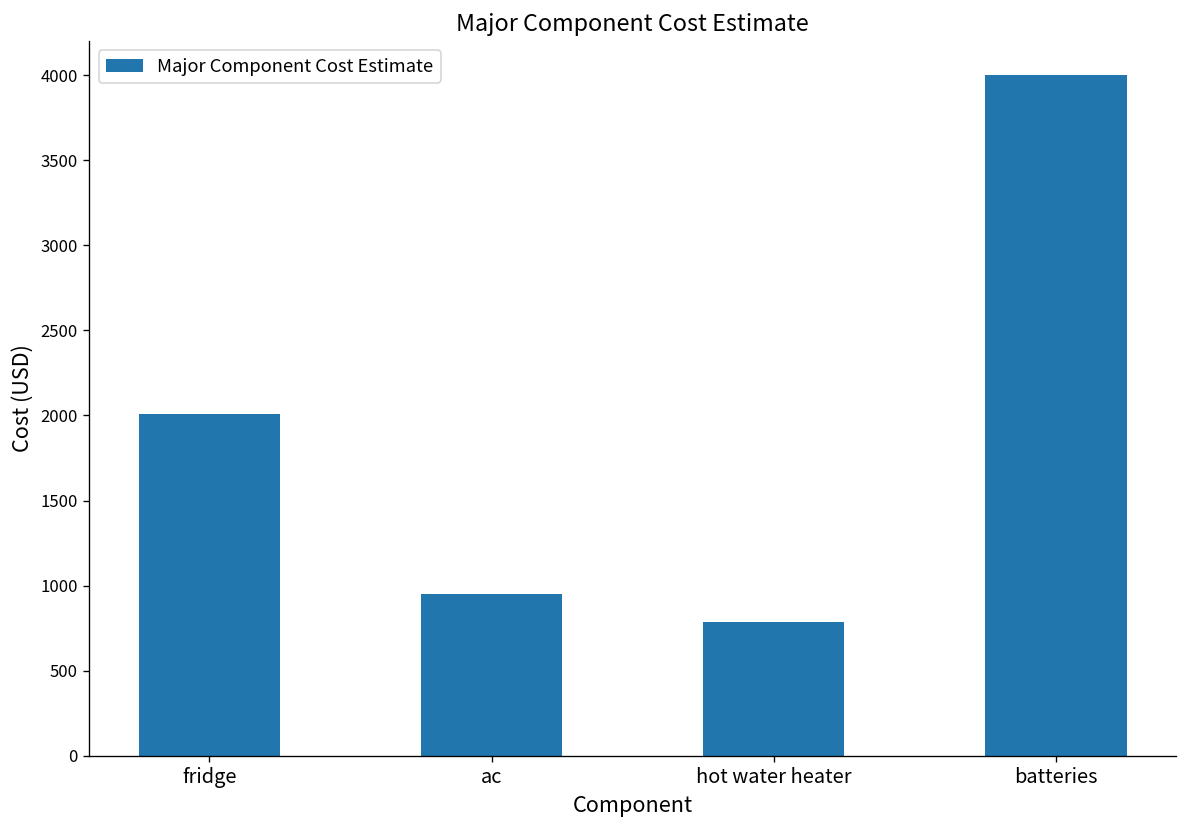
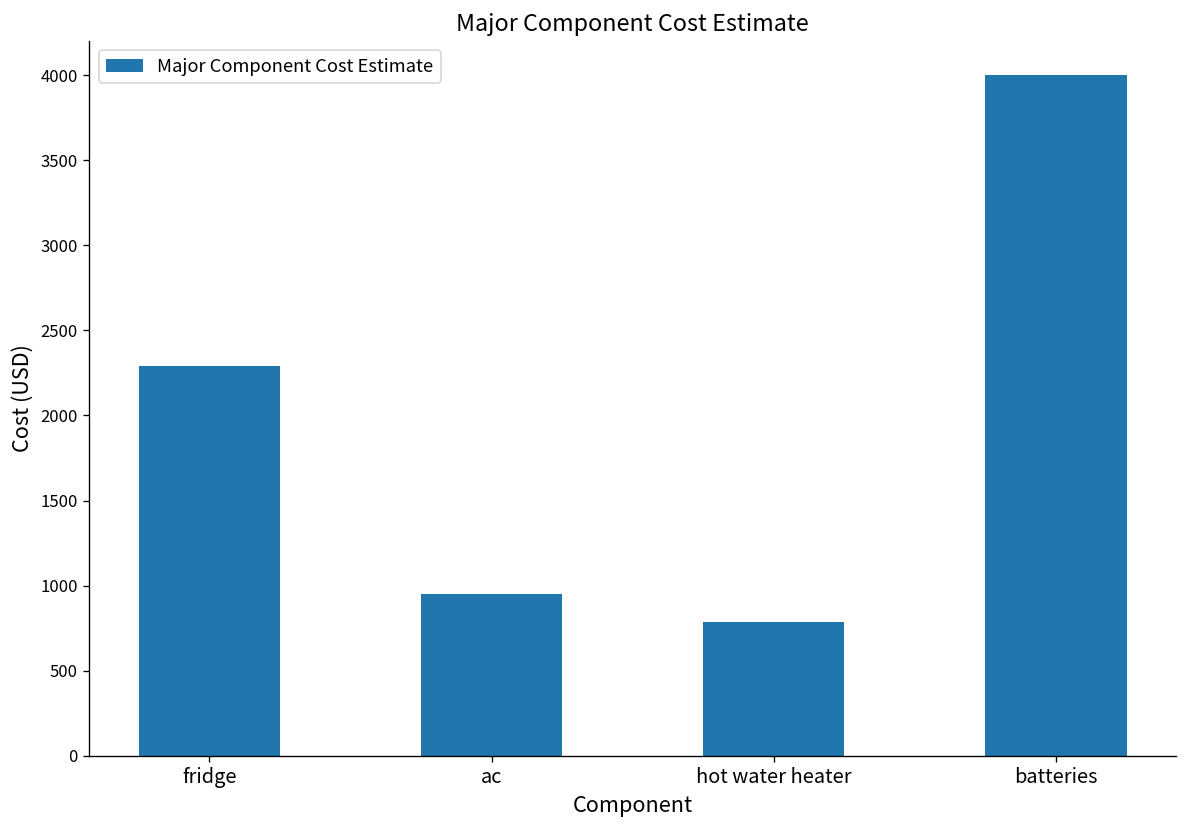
  {
-   "fridge": 2010,
+   "fridge": 2290,
    "ac": 950,
    "hot water heater": 790,
    "batteries": 4000
  }
